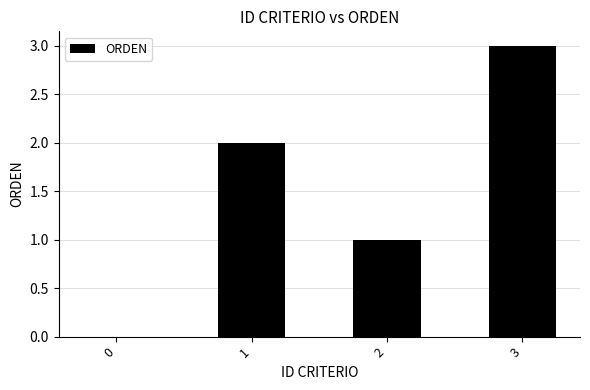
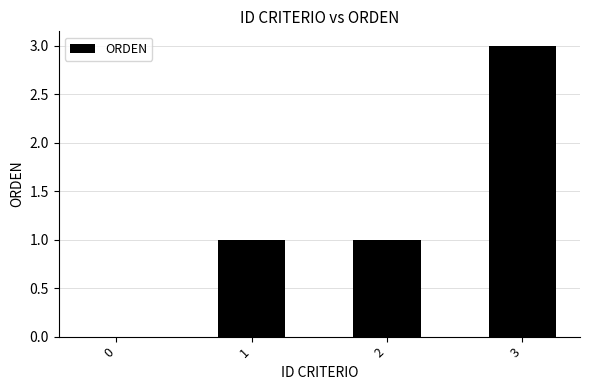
  {
    "0": 0,
-   "1": 2,
+   "1": 1,
    "2": 1,
    "3": 3
  }
